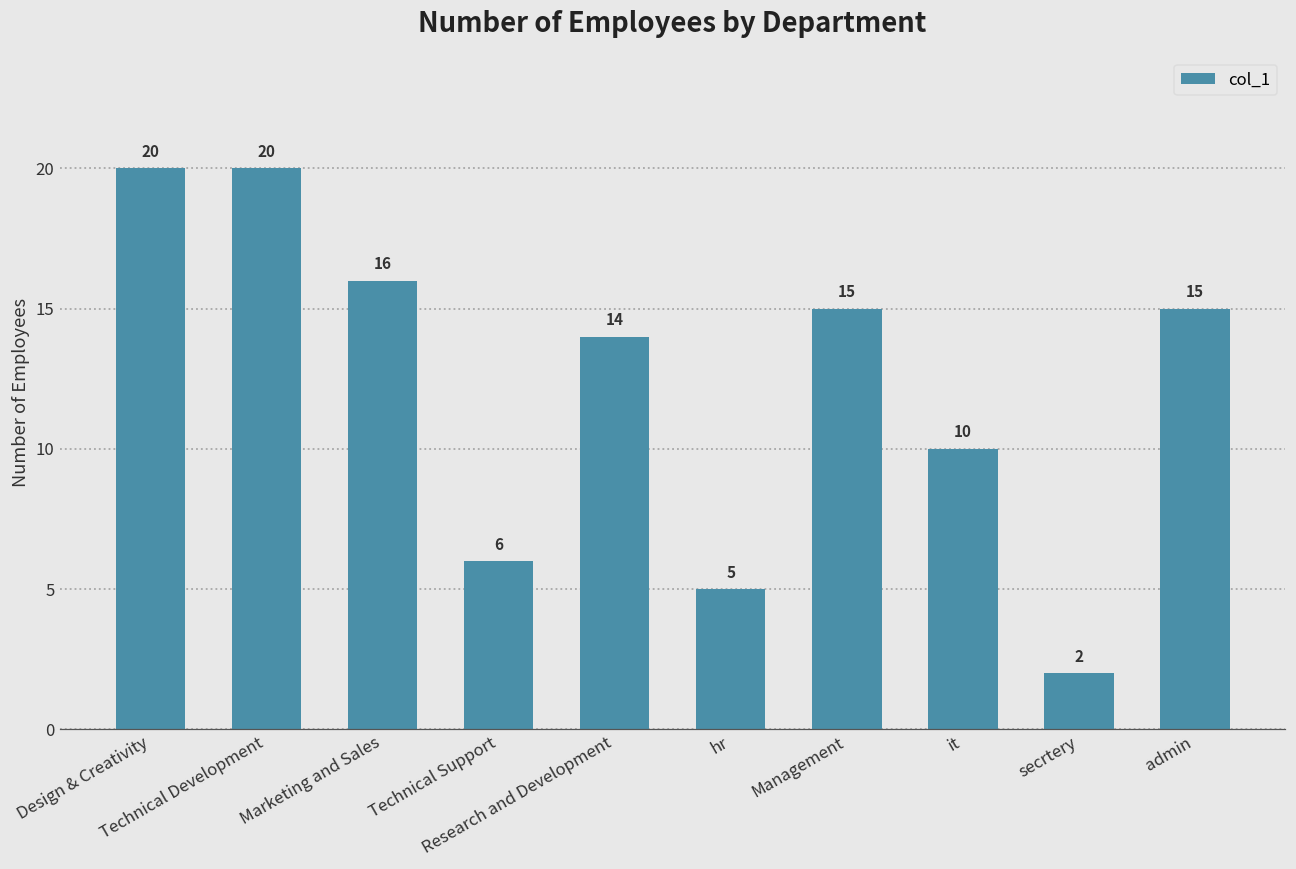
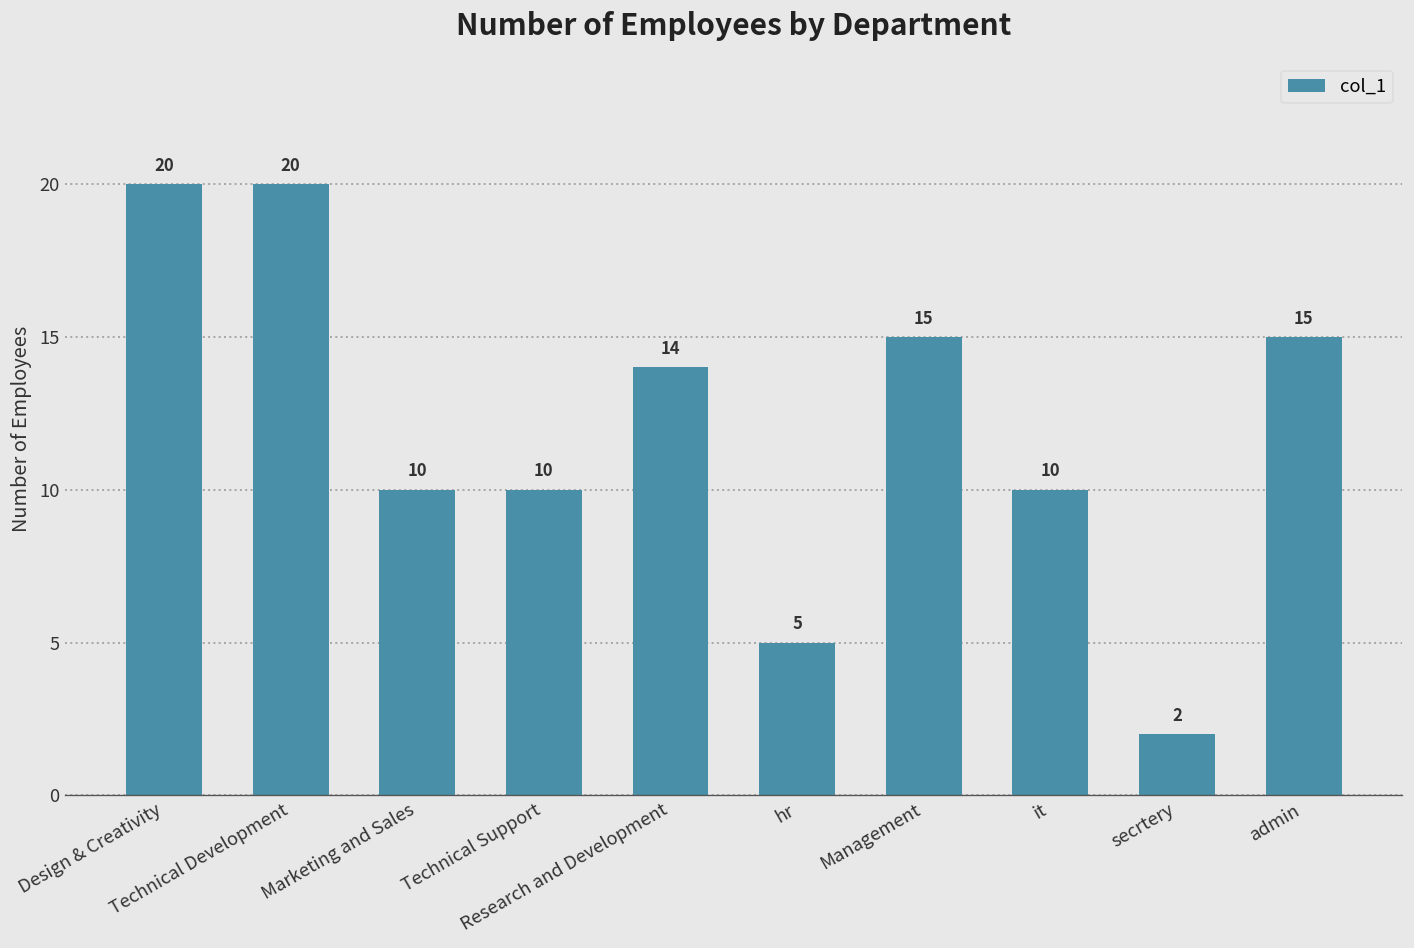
  {
    "Design & Creativity": 20,
    "Technical Development": 20,
-   "Marketing and Sales": 16,
-   "Technical Support": 6,
+   "Marketing and Sales": 10,
+   "Technical Support": 10,
    "Research and Development": 14,
    "hr": 5,
    "Management": 15,
    "it": 10,
    "secrtery": 2,
    "admin": 15
  }
